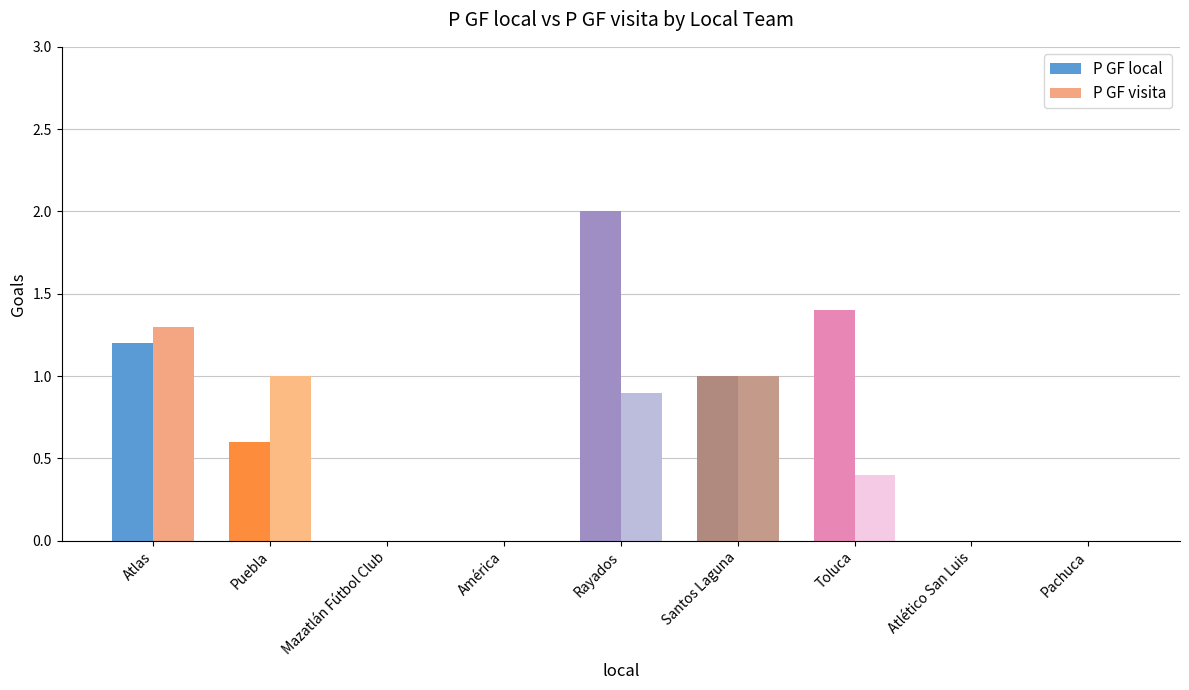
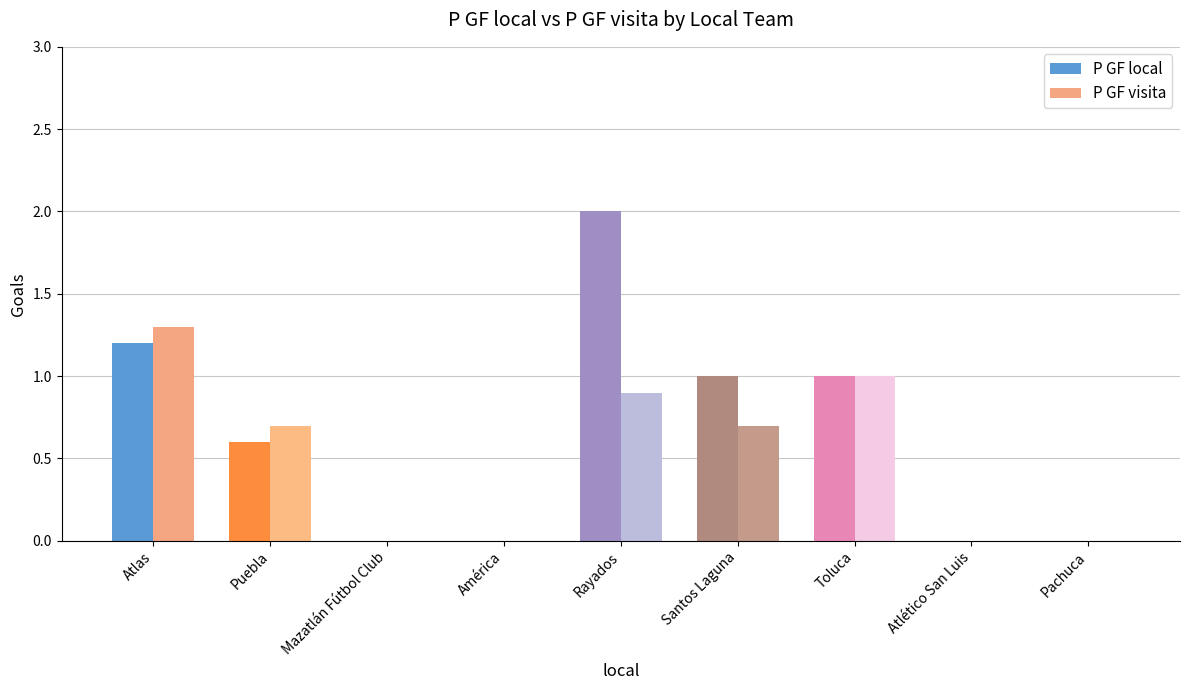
  {
    "P GF local": {
      "Atlas": 1.2,
      "Puebla": 0.6,
      "Mazatlán Fútbol Club": 0.0,
      "América": 0.0,
      "Rayados": 2.0,
      "Santos Laguna": 1.0,
-     "Toluca": 1.4,
+     "Toluca": 1.0,
      "Atlético San Luis": 0.0,
      "Pachuca": 0.0
    },
    "P GF visita": {
      "Atlas": 1.3,
-     "Puebla": 1.0,
+     "Puebla": 0.7,
      "Mazatlán Fútbol Club": 0.0,
      "América": 0.0,
      "Rayados": 0.9,
-     "Santos Laguna": 1.0,
-     "Toluca": 0.4,
+     "Santos Laguna": 0.7,
+     "Toluca": 1.0,
      "Atlético San Luis": 0.0,
      "Pachuca": 0.0
    }
  }
